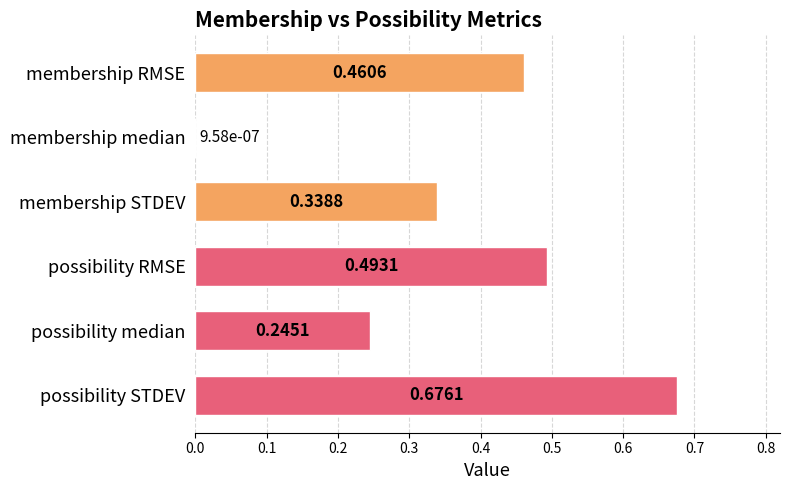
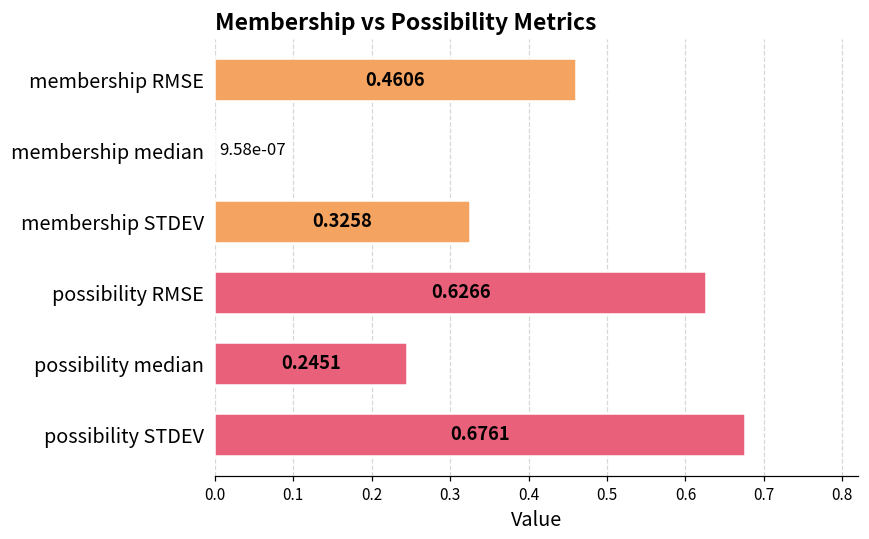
  {
    "membership RMSE": "0.4606",
    "membership median": "9.58e-07",
-   "membership STDEV": "0.3388",
-   "possibility RMSE": "0.4931",
+   "membership STDEV": "0.3258",
+   "possibility RMSE": "0.6266",
    "possibility median": "0.2451",
    "possibility STDEV": "0.6761"
  }
